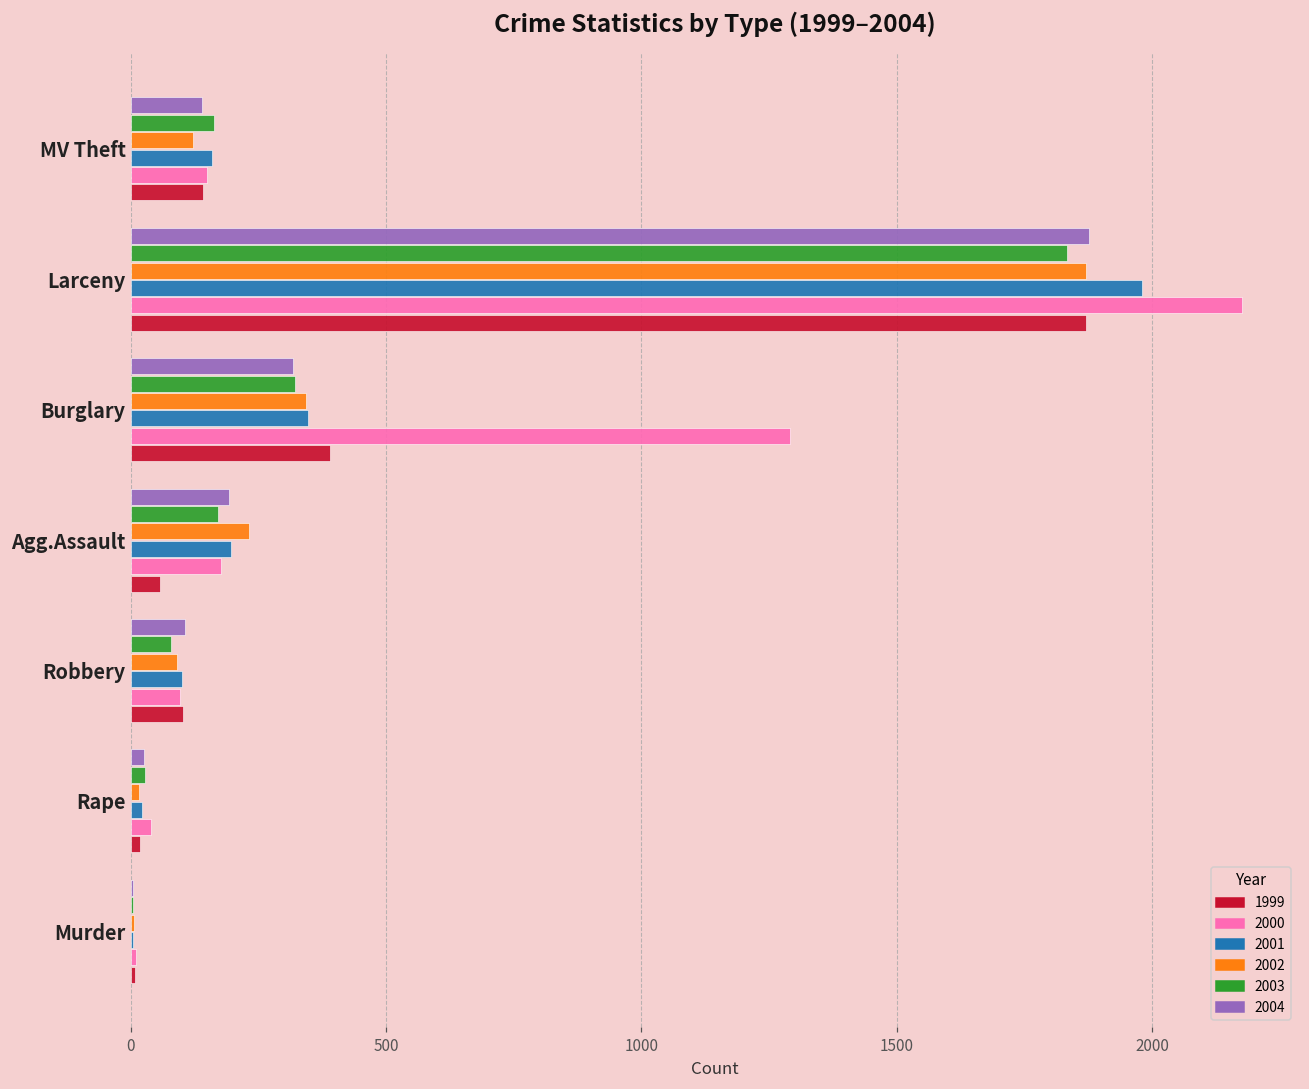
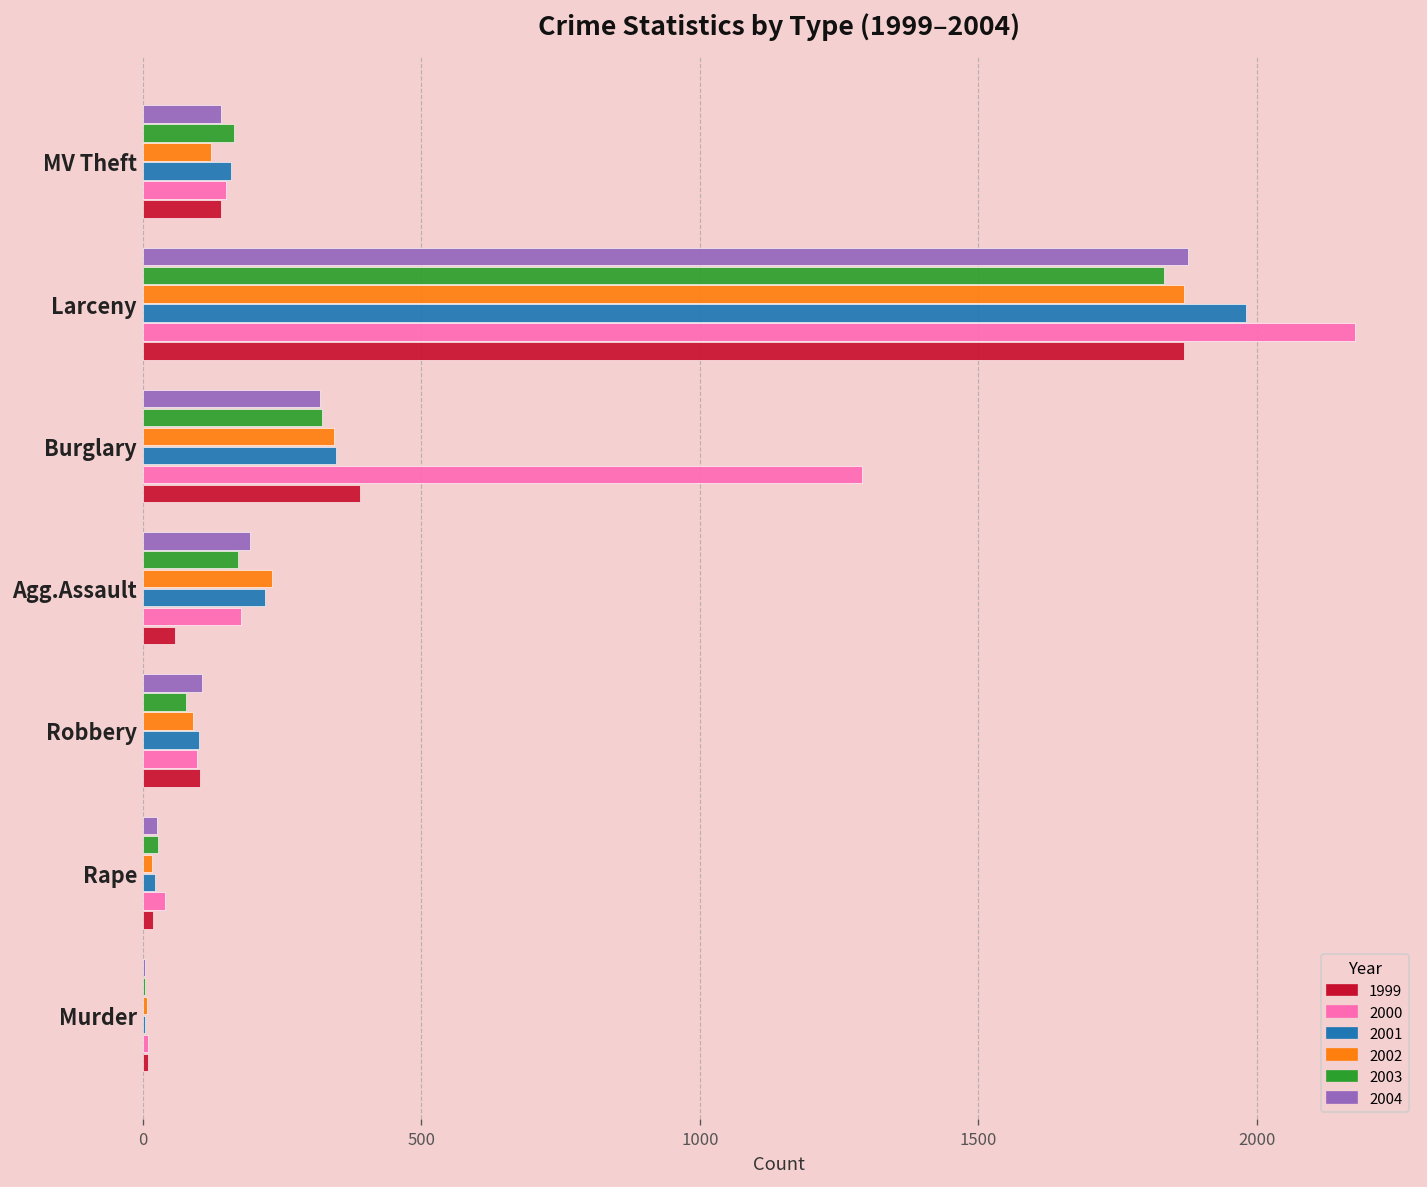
  {
    "1999": {
      "MV Theft": 140,
      "Larceny": 1870,
      "Burglary": 390,
      "Agg.Assault": 60,
      "Robbery": 100,
      "Rape": 20,
      "Murder": 10
    },
    "2000": {
      "MV Theft": 150,
      "Larceny": 2180,
      "Burglary": 1290,
      "Agg.Assault": 180,
      "Robbery": 100,
      "Rape": 40,
      "Murder": 10
    },
    "2001": {
      "MV Theft": 160,
      "Larceny": 1980,
      "Burglary": 350,
-     "Agg.Assault": 200,
+     "Agg.Assault": 220,
      "Robbery": 100,
      "Rape": 20
    },
    "2002": {
      "MV Theft": 120,
      "Larceny": 1870,
      "Burglary": 340,
      "Agg.Assault": 230,
      "Robbery": 90,
      "Rape": 20,
      "Murder": 10
    },
    "2003": {
      "MV Theft": 160,
      "Larceny": 1830,
      "Burglary": 320,
      "Agg.Assault": 170,
      "Robbery": 80,
      "Rape": 30
    },
    "2004": {
      "MV Theft": 140,
      "Larceny": 1880,
      "Burglary": 320,
      "Agg.Assault": 190,
      "Robbery": 110,
      "Rape": 30
    }
  }
